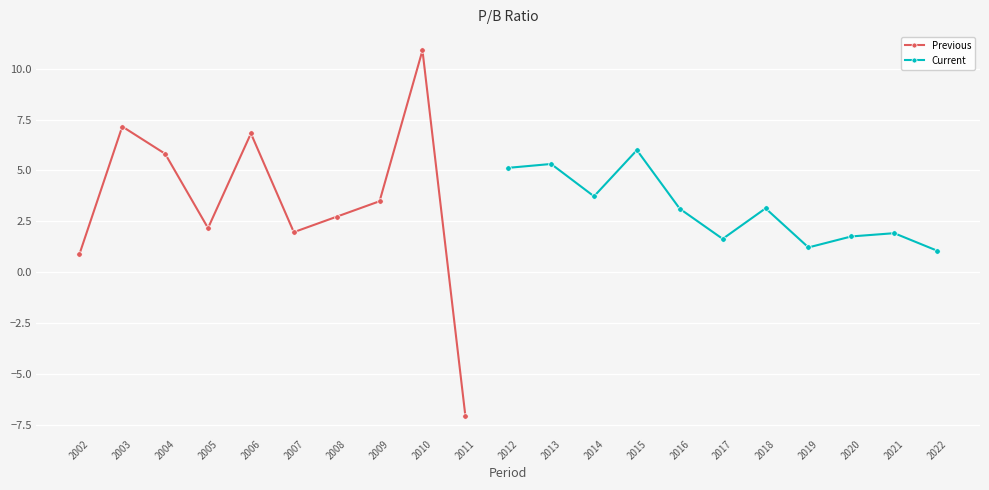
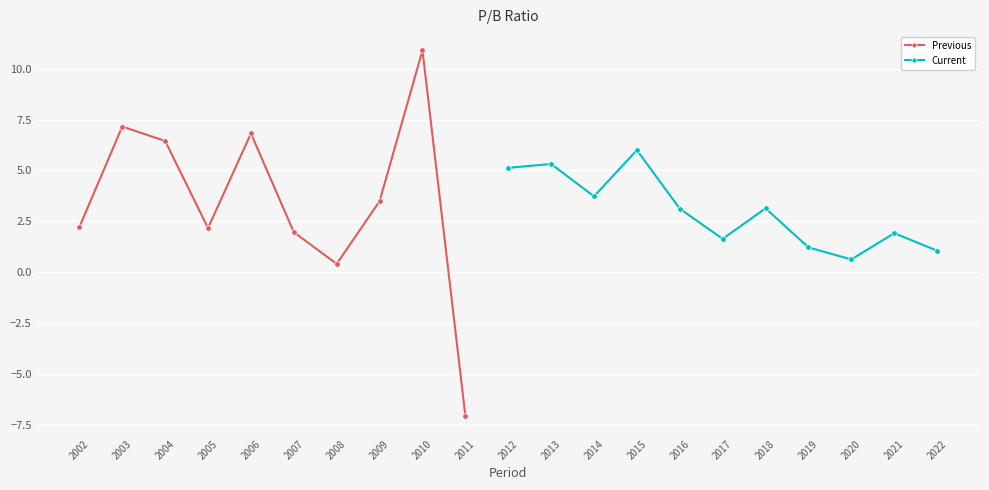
  {
    "Previous": {
-     "2002": 0.9,
+     "2002": 2.2,
      "2003": 7.2,
-     "2004": 5.8,
+     "2004": 6.5,
      "2005": 2.2,
      "2006": 6.8,
      "2007": 2.0,
-     "2008": 2.7,
+     "2008": 0.4,
      "2009": 3.5,
      "2010": 10.9,
      "2011": -7.1
    },
    "Current": {
      "2012": 5.1,
      "2013": 5.3,
      "2014": 3.7,
      "2015": 6.0,
      "2016": 3.1,
      "2017": 1.6,
      "2018": 3.1,
      "2019": 1.2,
-     "2020": 1.8,
+     "2020": 0.6,
      "2021": 1.9,
      "2022": 1.1
    }
  }
